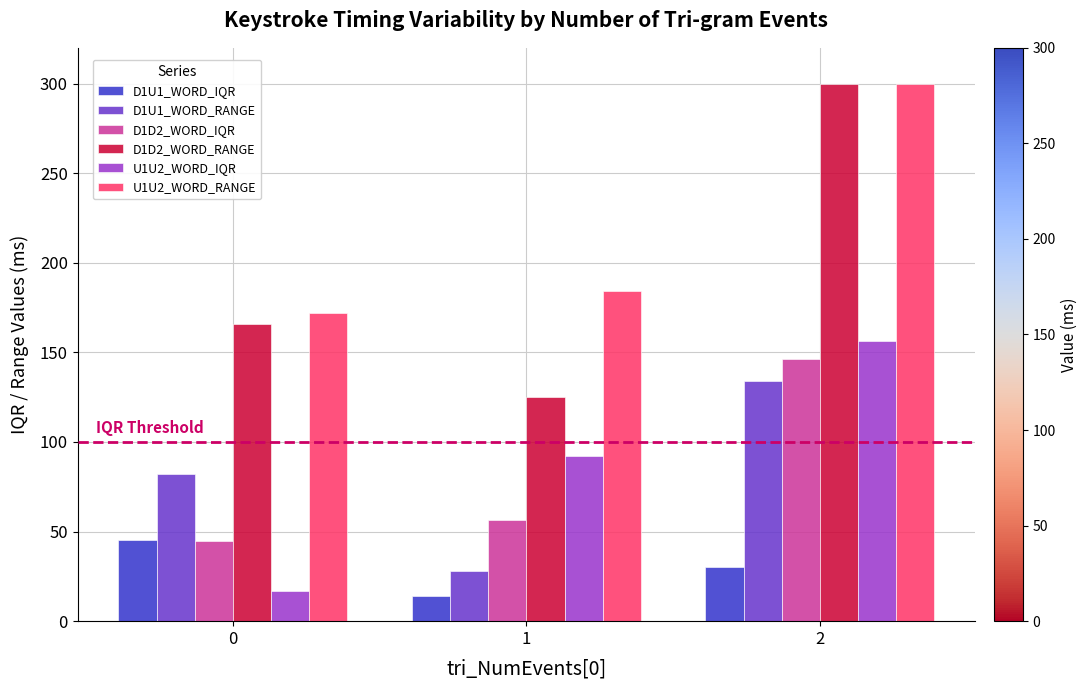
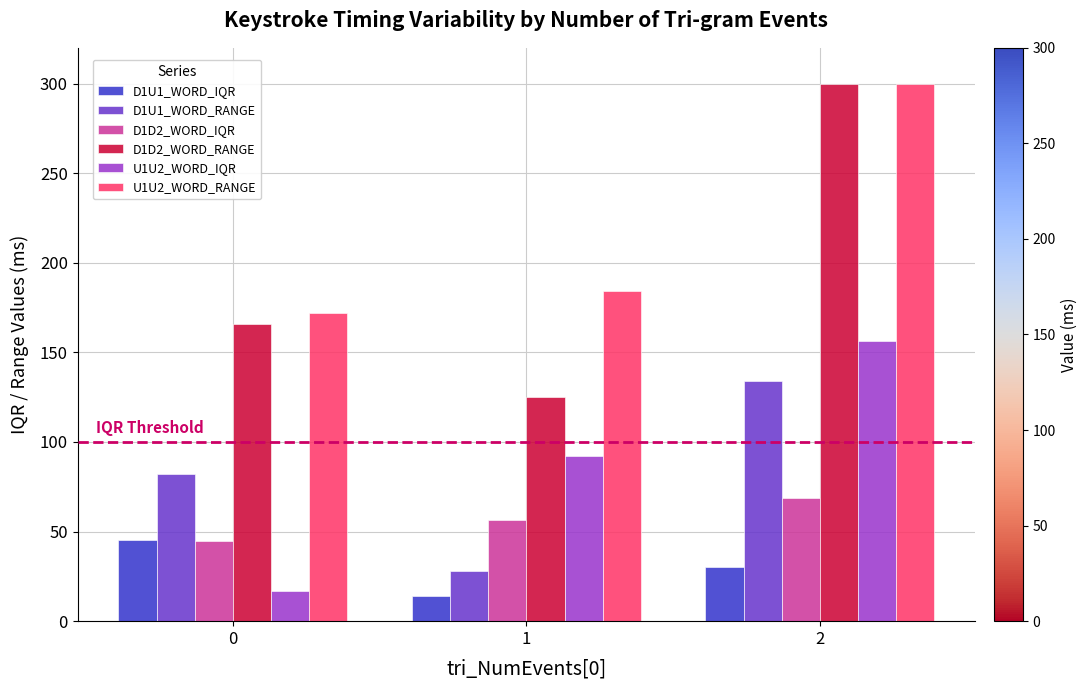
  {
    "D1D2_WORD_IQR": {
      "0": 45,
      "1": 57,
-     "2": 147
+     "2": 69
    },
    "D1D2_WORD_RANGE": {
      "0": 166,
      "1": 125,
      "2": 300
    },
    "U1U2_WORD_RANGE": {
      "0": 172,
      "1": 184,
      "2": 300
    }
  }
